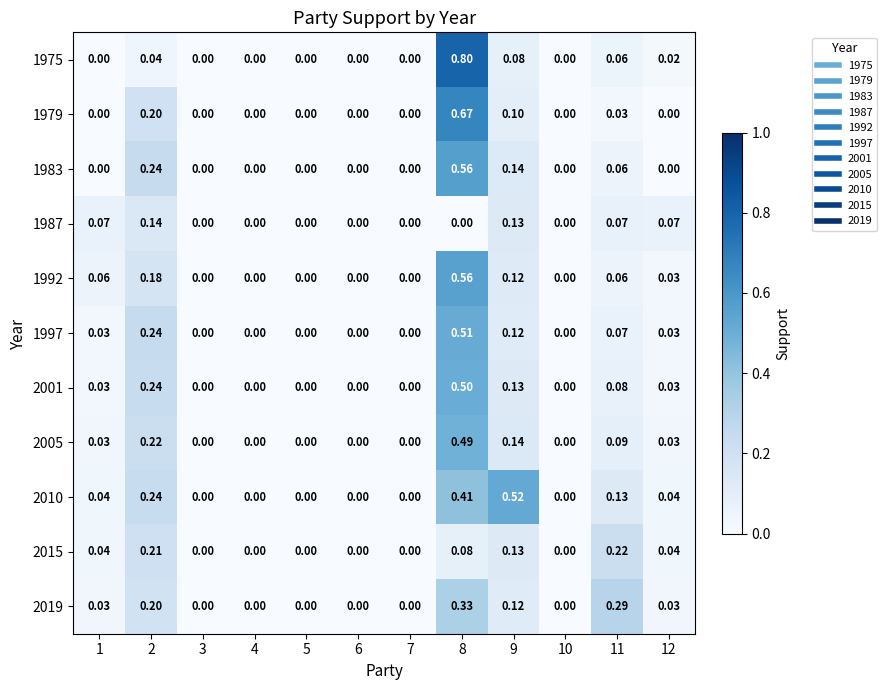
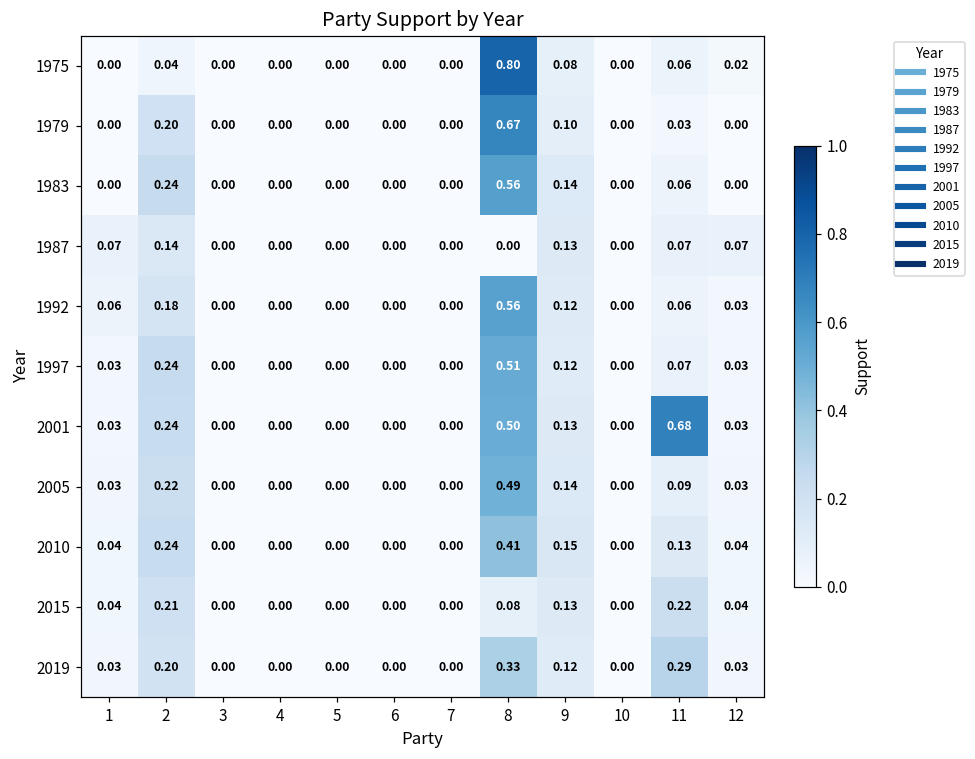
  {
    "1975": {
      "1": 0.00,
      "2": 0.04,
      "3": 0.00,
      "4": 0.00,
      "5": 0.00,
      "6": 0.00,
      "7": 0.00,
      "8": 0.80,
      "9": 0.08,
      "10": 0.00,
      "11": 0.06,
      "12": 0.02
    },
    "1979": {
      "1": 0.00,
      "2": 0.20,
      "3": 0.00,
      "4": 0.00,
      "5": 0.00,
      "6": 0.00,
      "7": 0.00,
      "8": 0.67,
      "9": 0.10,
      "10": 0.00,
      "11": 0.03,
      "12": 0.00
    },
    "1983": {
      "1": 0.00,
      "2": 0.24,
      "3": 0.00,
      "4": 0.00,
      "5": 0.00,
      "6": 0.00,
      "7": 0.00,
      "8": 0.56,
      "9": 0.14,
      "10": 0.00,
      "11": 0.06,
      "12": 0.00
    },
    "1987": {
      "1": 0.07,
      "2": 0.14,
      "3": 0.00,
      "4": 0.00,
      "5": 0.00,
      "6": 0.00,
      "7": 0.00,
      "8": 0.00,
      "9": 0.13,
      "10": 0.00,
      "11": 0.07,
      "12": 0.07
    },
    "1992": {
      "1": 0.06,
      "2": 0.18,
      "3": 0.00,
      "4": 0.00,
      "5": 0.00,
      "6": 0.00,
      "7": 0.00,
      "8": 0.56,
      "9": 0.12,
      "10": 0.00,
      "11": 0.06,
      "12": 0.03
    },
    "1997": {
      "1": 0.03,
      "2": 0.24,
      "3": 0.00,
      "4": 0.00,
      "5": 0.00,
      "6": 0.00,
      "7": 0.00,
      "8": 0.51,
      "9": 0.12,
      "10": 0.00,
      "11": 0.07,
      "12": 0.03
    },
    "2001": {
      "1": 0.03,
      "2": 0.24,
      "3": 0.00,
      "4": 0.00,
      "5": 0.00,
      "6": 0.00,
      "7": 0.00,
      "8": 0.50,
      "9": 0.13,
      "10": 0.00,
-     "11": 0.08,
+     "11": 0.68,
      "12": 0.03
    },
    "2005": {
      "1": 0.03,
      "2": 0.22,
      "3": 0.00,
      "4": 0.00,
      "5": 0.00,
      "6": 0.00,
      "7": 0.00,
      "8": 0.49,
      "9": 0.14,
      "10": 0.00,
      "11": 0.09,
      "12": 0.03
    },
    "2010": {
      "1": 0.04,
      "2": 0.24,
      "3": 0.00,
      "4": 0.00,
      "5": 0.00,
      "6": 0.00,
      "7": 0.00,
      "8": 0.41,
-     "9": 0.52,
+     "9": 0.15,
      "10": 0.00,
      "11": 0.13,
      "12": 0.04
    },
    "2015": {
      "1": 0.04,
      "2": 0.21,
      "3": 0.00,
      "4": 0.00,
      "5": 0.00,
      "6": 0.00,
      "7": 0.00,
      "8": 0.08,
      "9": 0.13,
      "10": 0.00,
      "11": 0.22,
      "12": 0.04
    },
    "2019": {
      "1": 0.03,
      "2": 0.20,
      "3": 0.00,
      "4": 0.00,
      "5": 0.00,
      "6": 0.00,
      "7": 0.00,
      "8": 0.33,
      "9": 0.12,
      "10": 0.00,
      "11": 0.29,
      "12": 0.03
    }
  }
